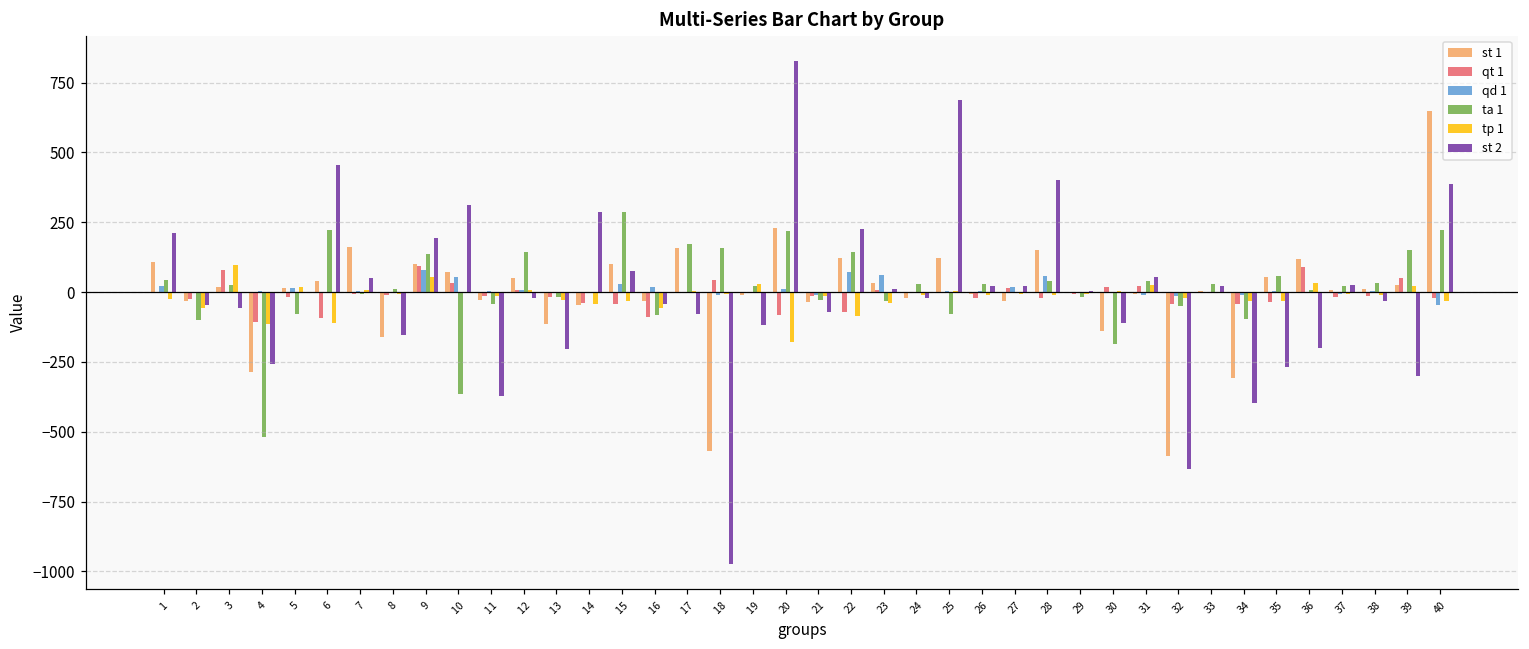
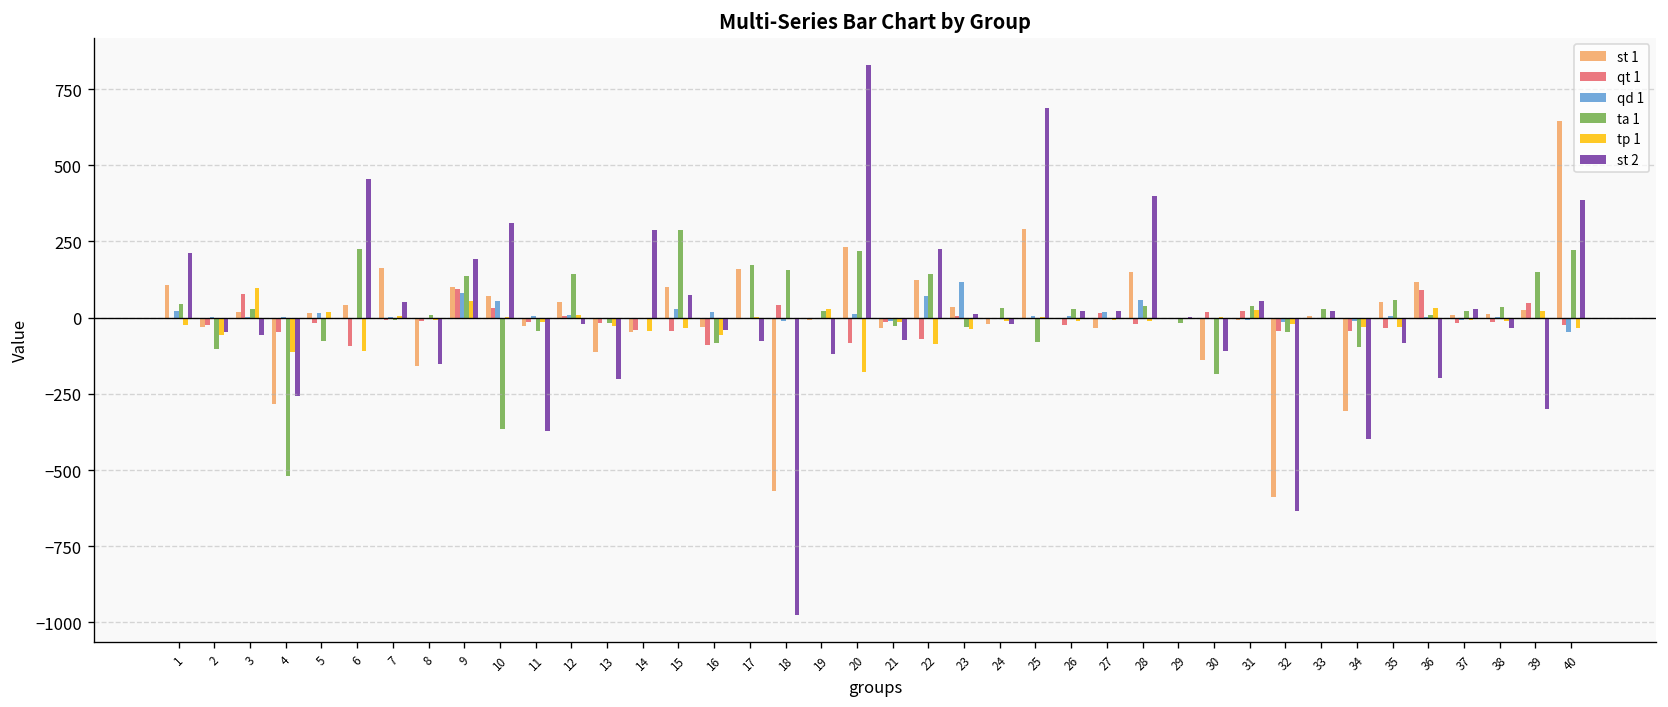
  {
    "st 1": {
      "1": 110,
      "2": -30,
      "3": 20,
      "4": -280,
      "5": 20,
      "6": 40,
      "7": 160,
      "8": -160,
      "9": 100,
      "10": 70,
      "11": -30,
      "12": 50,
      "13": -110,
      "14": -50,
      "15": 100,
      "16": -30,
      "17": 160,
      "18": -570,
      "20": 230,
      "21": -40,
      "22": 120,
      "23": 30,
      "24": -20,
-     "25": 120,
+     "25": 290,
      "27": -30,
      "28": 150,
      "30": -140,
      "32": -590,
      "34": -310,
      "35": 50,
      "36": 120,
      "38": 10,
      "39": 30,
      "40": 650
    },
    "qt 1": {
      "2": -20,
      "3": 80,
-     "4": -110,
+     "4": -50,
      "5": -20,
      "6": -90,
      "8": -10,
      "9": 90,
      "10": 30,
      "11": -10,
      "13": -20,
      "14": -40,
      "15": -40,
      "16": -90,
      "18": 40,
      "20": -80,
      "21": -10,
      "22": -70,
      "26": -20,
      "27": 10,
      "28": -20,
      "30": 20,
      "31": 20,
      "32": -40,
      "34": -40,
      "35": -30,
      "36": 90,
      "37": -20,
      "38": -10,
      "39": 50,
      "40": -20
    },
    "qd 1": {
      "1": 20,
      "5": 10,
      "9": 80,
      "10": 50,
      "15": 30,
      "16": 20,
      "18": -10,
      "20": 10,
      "21": -10,
      "22": 70,
-     "23": 60,
+     "23": 120,
      "27": 20,
      "28": 60,
      "32": -10,
      "34": -10,
      "40": -50
    },
    "ta 1": {
      "1": 40,
      "2": -100,
      "3": 30,
      "4": -520,
      "5": -80,
      "6": 220,
      "9": 140,
      "10": -370,
      "11": -40,
      "12": 140,
      "13": -20,
      "15": 290,
      "16": -80,
      "17": 170,
      "18": 160,
      "19": 20,
      "20": 220,
      "21": -30,
      "22": 140,
      "23": -30,
      "24": 30,
      "25": -80,
      "26": 30,
      "28": 40,
      "29": -20,
      "30": -190,
      "31": 40,
      "32": -50,
      "33": 30,
      "34": -100,
      "35": 60,
      "37": 20,
      "38": 30,
      "39": 150,
      "40": 220
    },
    "tp 1": {
      "1": -30,
      "2": -60,
      "3": 100,
      "4": -110,
      "5": 20,
      "6": -110,
      "9": 60,
      "11": -10,
      "13": -30,
      "14": -40,
      "15": -30,
      "16": -60,
      "19": 30,
      "20": -180,
      "21": -20,
      "22": -90,
      "23": -40,
      "24": -10,
      "26": -10,
      "28": -10,
      "31": 30,
      "32": -20,
      "34": -30,
      "35": -30,
      "36": 30,
      "38": -10,
      "39": 20,
      "40": -30
    },
    "st 2": {
      "1": 210,
      "2": -50,
      "3": -60,
      "4": -260,
      "6": 450,
      "7": 50,
      "8": -150,
      "9": 190,
      "10": 310,
      "11": -370,
      "12": -20,
      "13": -200,
      "14": 290,
      "15": 80,
      "16": -40,
      "17": -80,
      "18": -970,
      "19": -120,
      "20": 830,
      "21": -70,
      "22": 220,
      "23": 10,
      "24": -20,
      "25": 690,
      "26": 20,
      "27": 20,
      "28": 400,
      "30": -110,
      "31": 50,
      "32": -630,
      "33": 20,
      "34": -400,
-     "35": -270,
+     "35": -80,
      "36": -200,
      "37": 30,
      "38": -30,
      "39": -300,
      "40": 390
    }
  }
